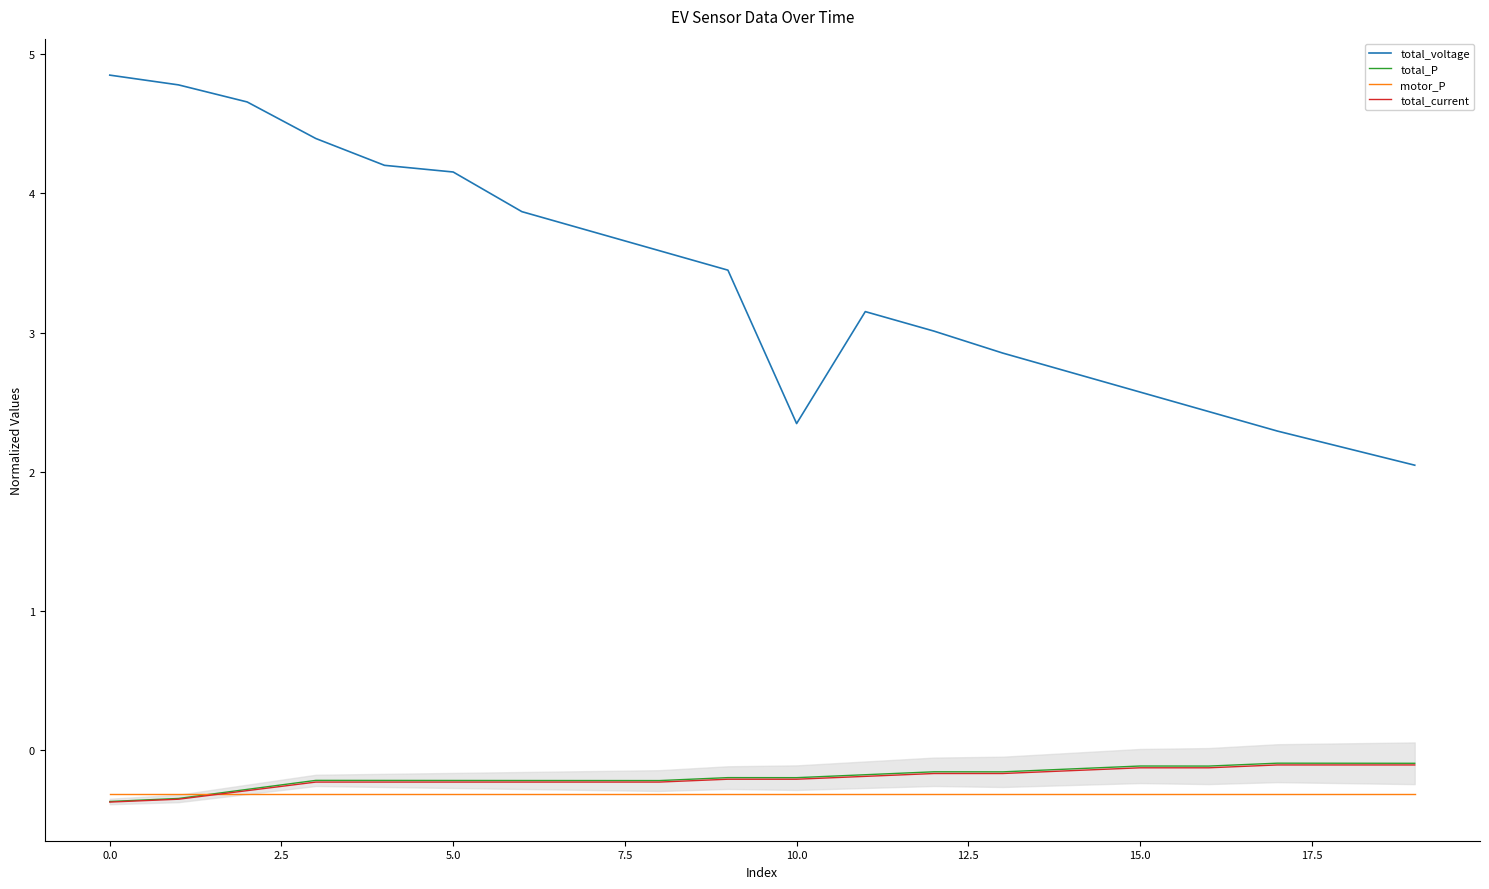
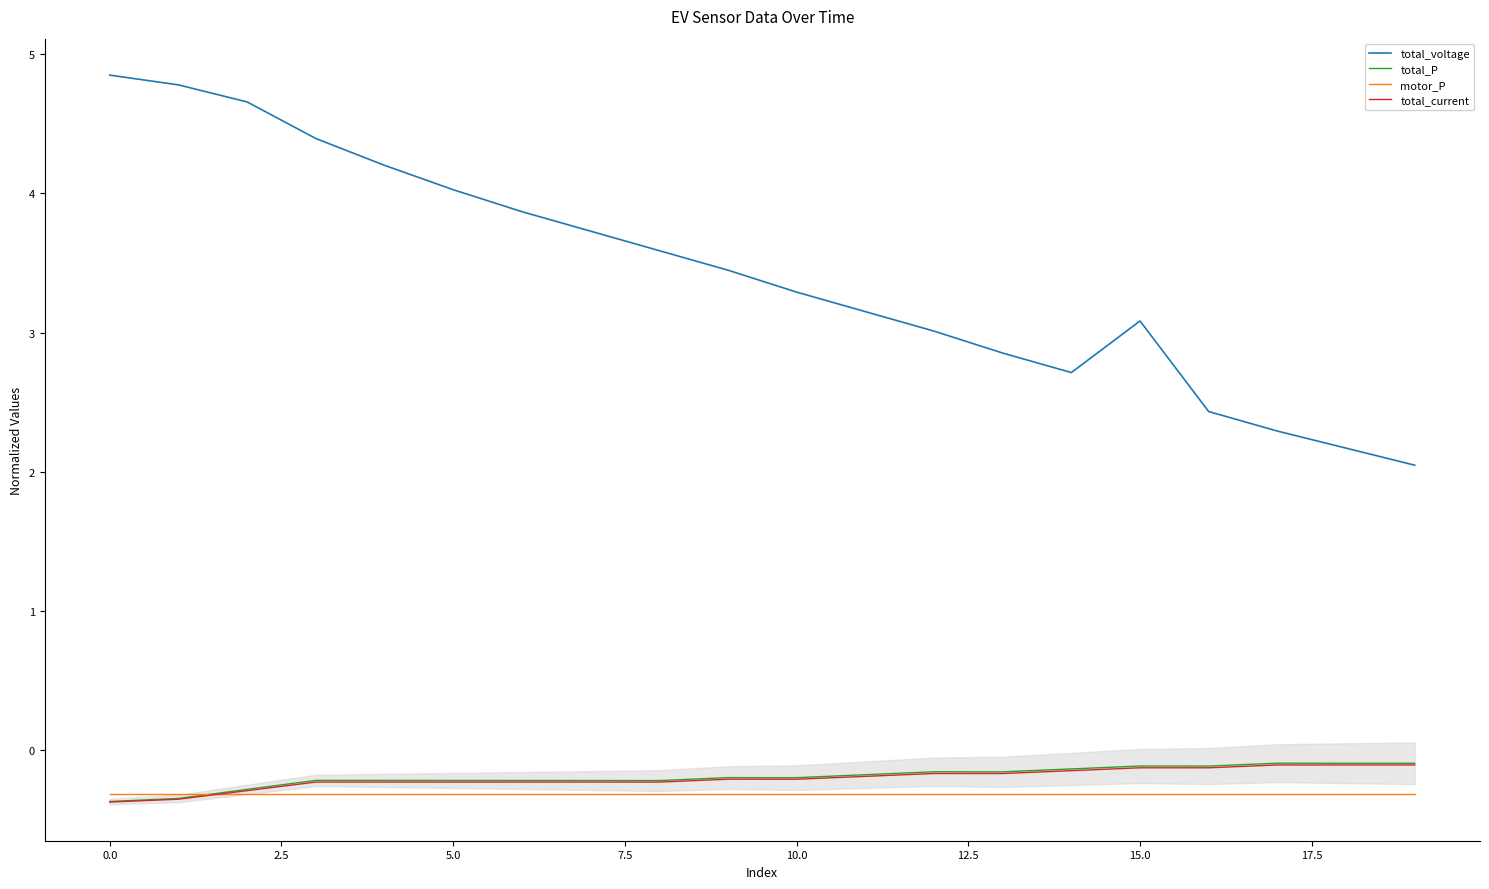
  {
    "total_voltage": {
      "0.0": 4.85,
-     "5.0": 4.15,
-     "10.0": 2.35,
-     "15.0": 2.57
+     "5.0": 4.03,
+     "10.0": 3.29,
+     "15.0": 3.08
    },
    "motor_P": {
      "0.0": -0.32,
      "5.0": -0.32,
      "10.0": -0.32,
      "15.0": -0.32
    }
  }
